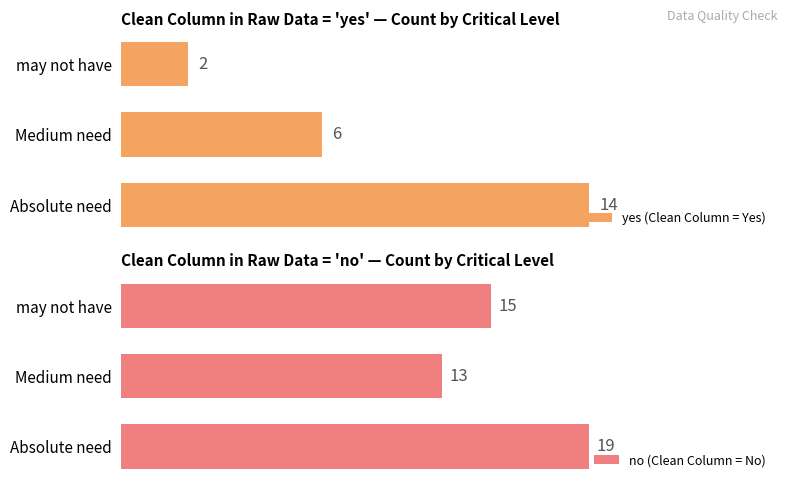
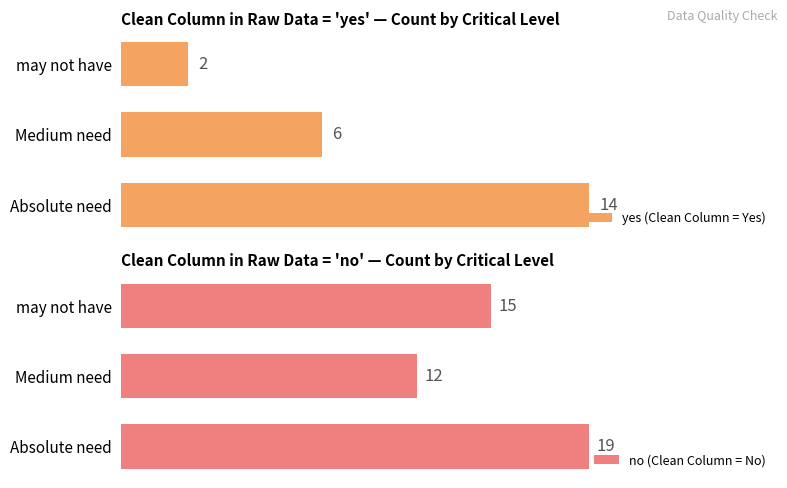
  {
    "Clean Column in Raw Data = 'yes' — Count by Critical Level": {
      "may not have": 2,
      "Medium need": 6,
      "Absolute need": 14
    },
    "Clean Column in Raw Data = 'no' — Count by Critical Level": {
      "may not have": 15,
-     "Medium need": 13,
+     "Medium need": 12,
      "Absolute need": 19
    }
  }
